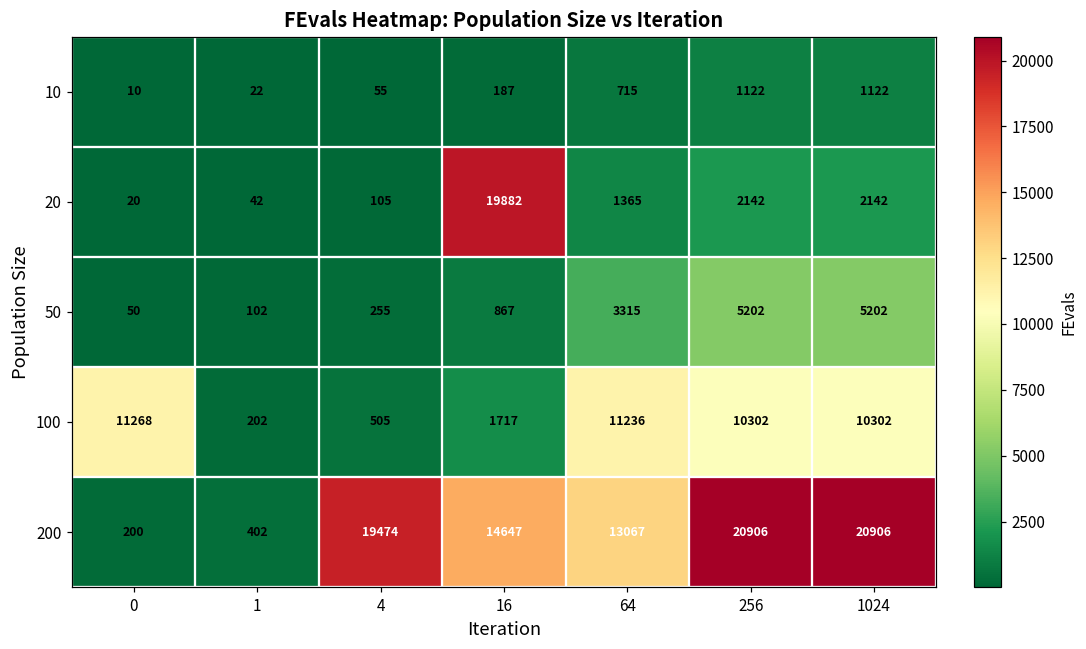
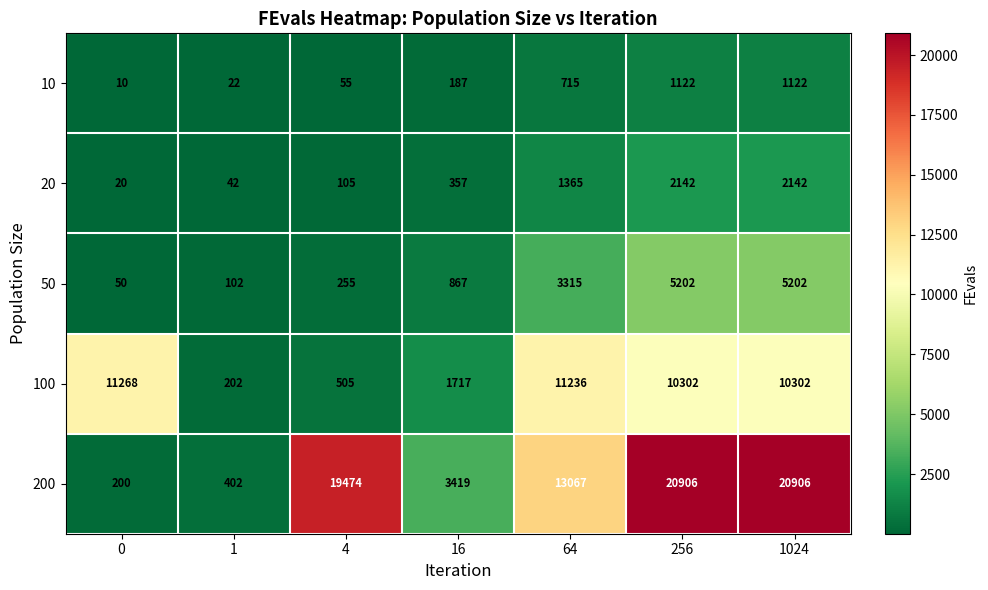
  {
    "10": {
      "0": 10,
      "1": 22,
      "4": 55,
      "16": 187,
      "64": 715,
      "256": 1122,
      "1024": 1122
    },
    "20": {
      "0": 20,
      "1": 42,
      "4": 105,
-     "16": 19882,
+     "16": 357,
      "64": 1365,
      "256": 2142,
      "1024": 2142
    },
    "50": {
      "0": 50,
      "1": 102,
      "4": 255,
      "16": 867,
      "64": 3315,
      "256": 5202,
      "1024": 5202
    },
    "100": {
      "0": 11268,
      "1": 202,
      "4": 505,
      "16": 1717,
      "64": 11236,
      "256": 10302,
      "1024": 10302
    },
    "200": {
      "0": 200,
      "1": 402,
      "4": 19474,
-     "16": 14647,
+     "16": 3419,
      "64": 13067,
      "256": 20906,
      "1024": 20906
    }
  }
